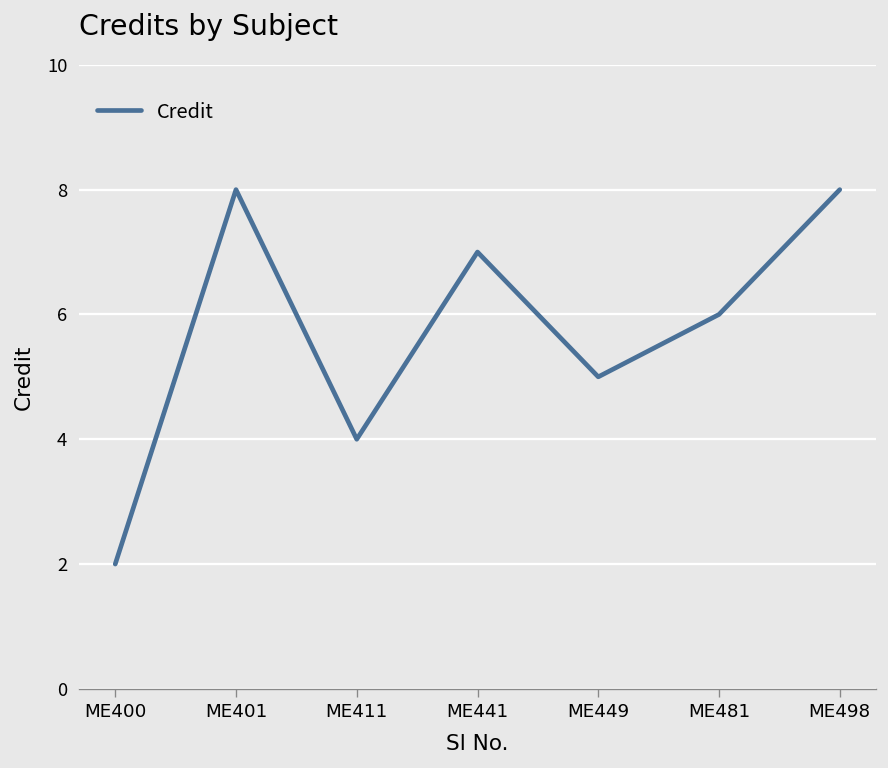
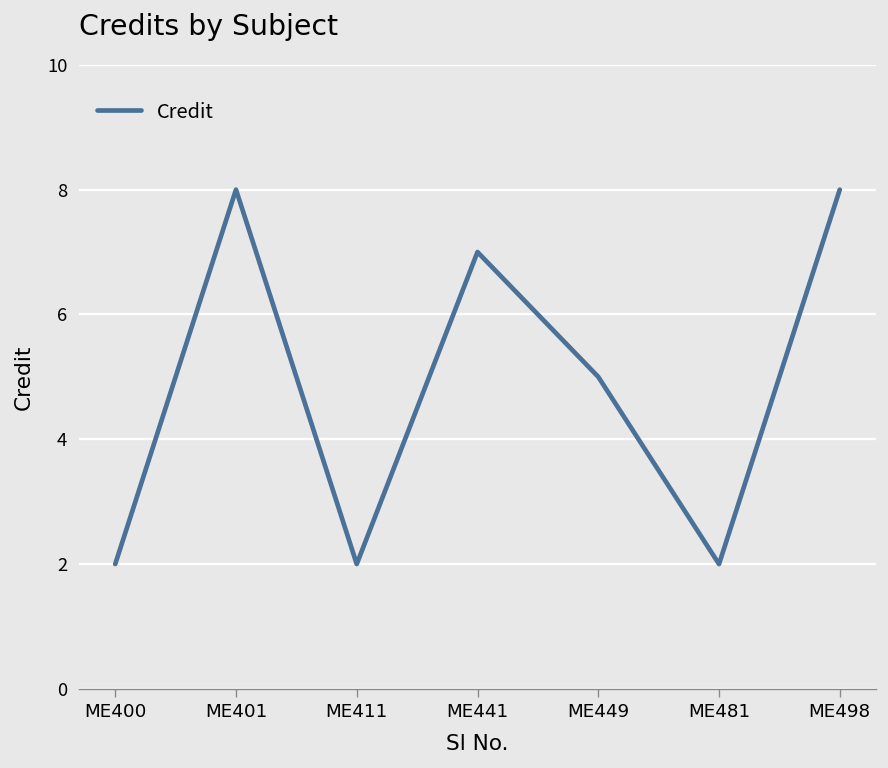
  {
    "ME400": 2,
    "ME401": 8,
-   "ME411": 4,
+   "ME411": 2,
    "ME441": 7,
    "ME449": 5,
-   "ME481": 6,
+   "ME481": 2,
    "ME498": 8
  }
